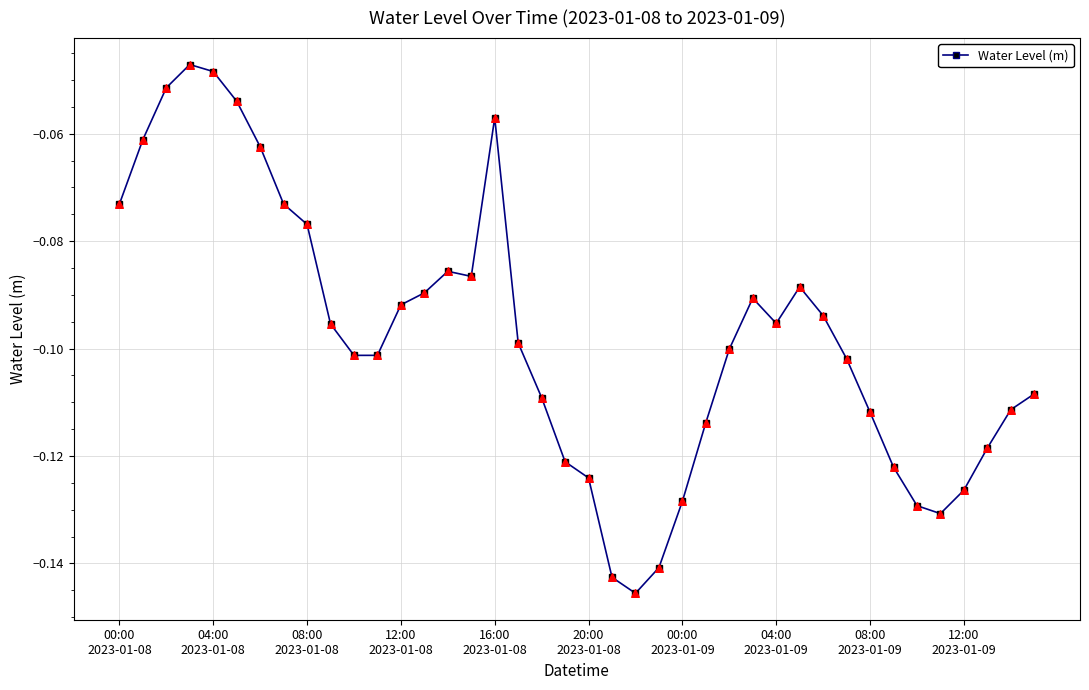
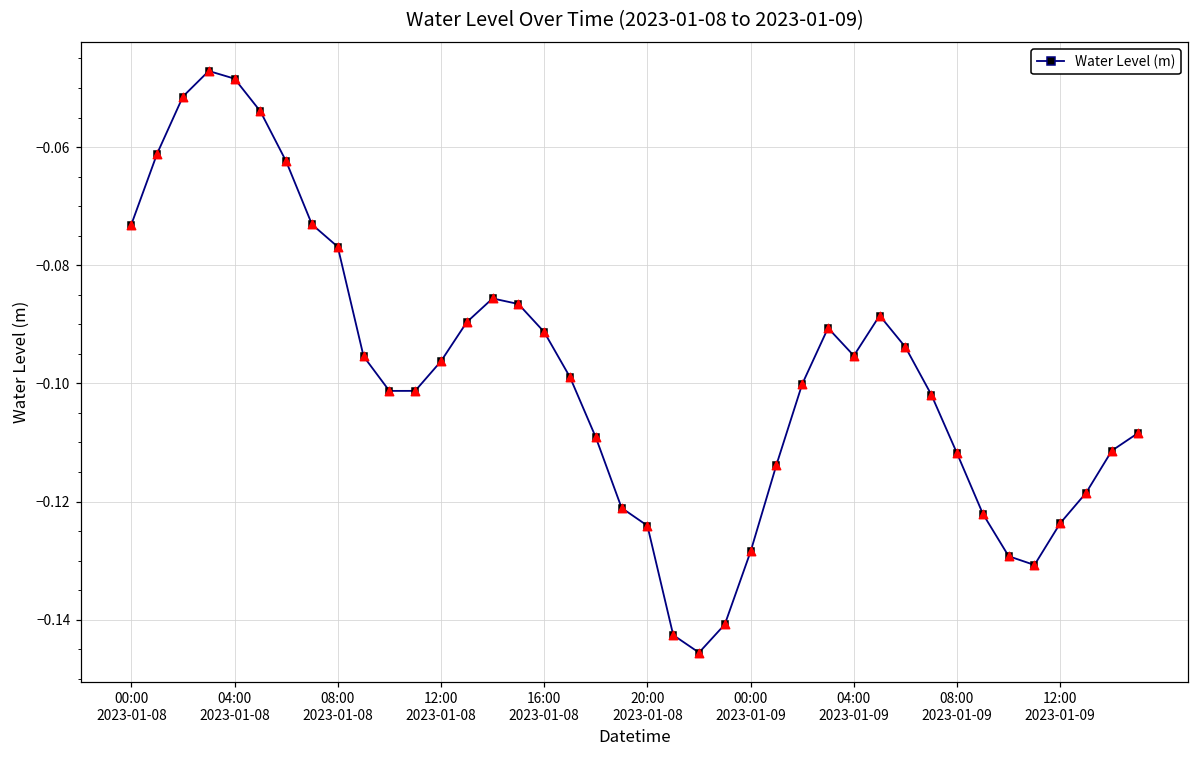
  {
    "00:00 2023-01-08": -0.073,
    "04:00 2023-01-08": -0.048,
    "08:00 2023-01-08": -0.077,
-   "12:00 2023-01-08": -0.092,
-   "16:00 2023-01-08": -0.057,
+   "12:00 2023-01-08": -0.096,
+   "16:00 2023-01-08": -0.091,
    "20:00 2023-01-08": -0.124,
    "00:00 2023-01-09": -0.128,
    "04:00 2023-01-09": -0.095,
    "08:00 2023-01-09": -0.112,
-   "12:00 2023-01-09": -0.126
+   "12:00 2023-01-09": -0.124
  }
